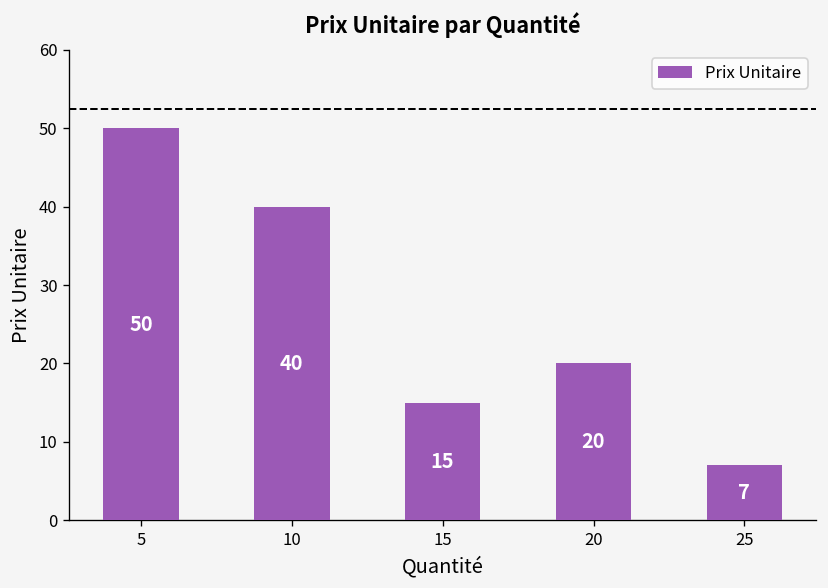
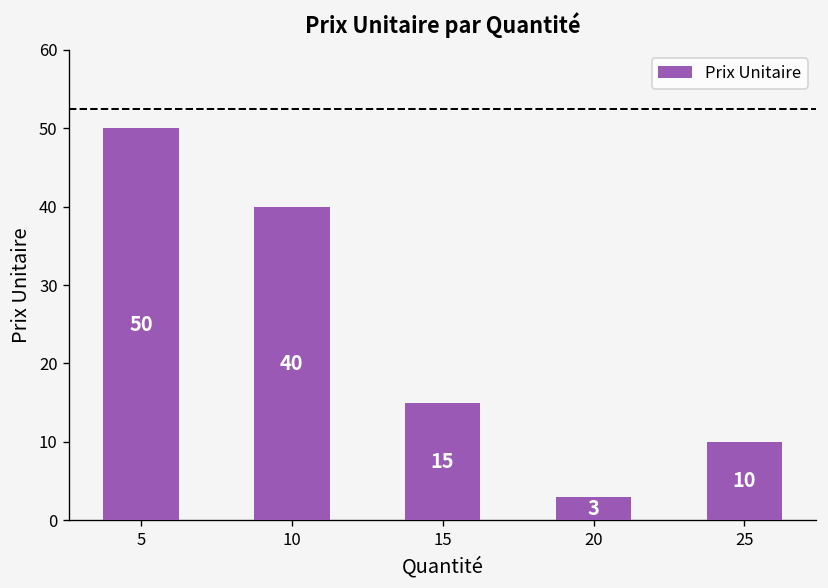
  {
    "5": 50,
    "10": 40,
    "15": 15,
-   "20": 20,
-   "25": 7
+   "20": 3,
+   "25": 10
  }
